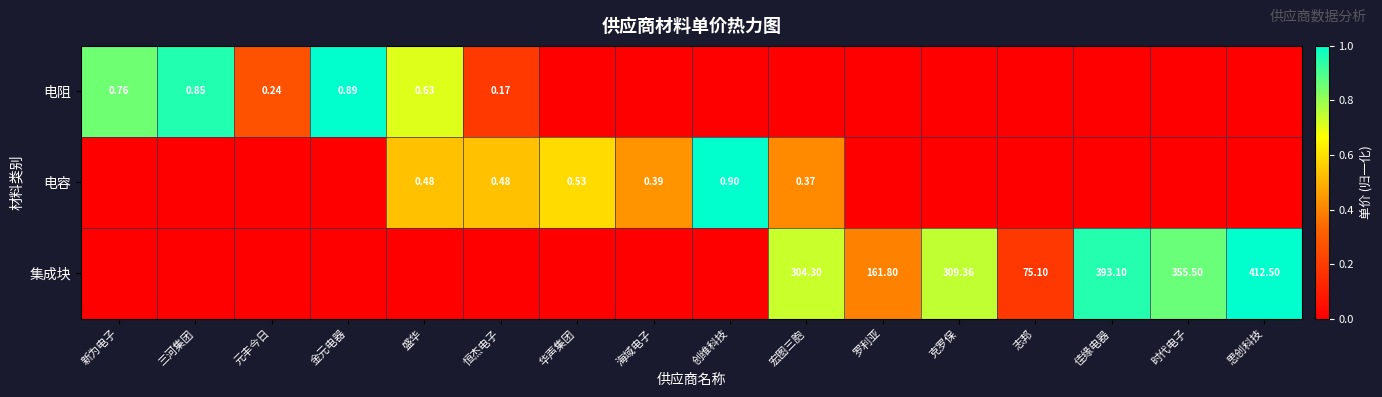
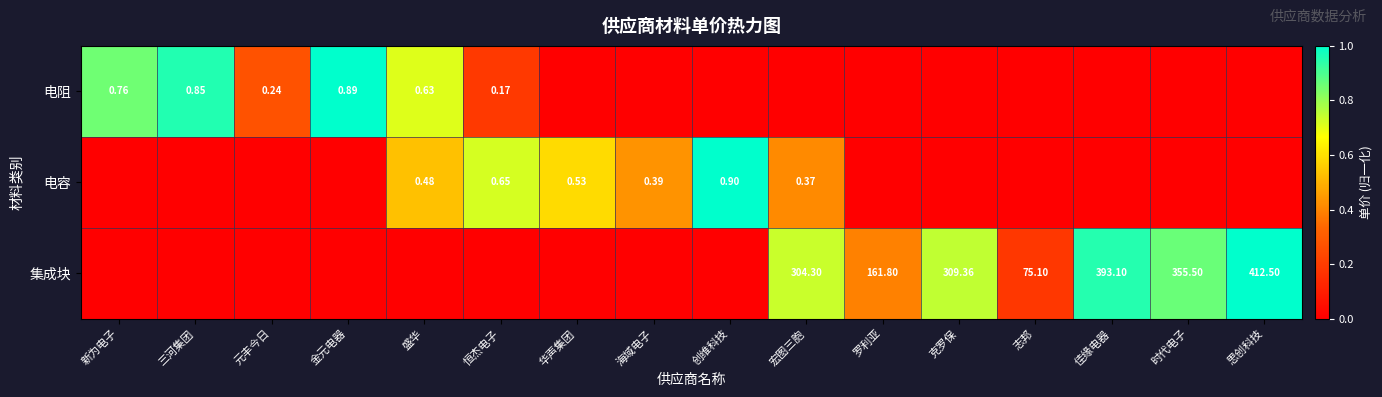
  {
    "电阻": {
      "新为电子": 0.76,
      "三河集团": 0.85,
      "元丰今日": 0.24,
      "金元电器": 0.89,
      "盛华": 0.63,
      "恒杰电子": 0.17
    },
    "电容": {
      "盛华": 0.48,
-     "恒杰电子": 0.48,
+     "恒杰电子": 0.65,
      "华声集团": 0.53,
      "海域电子": 0.39,
      "创维科技": 0.90,
      "宏图三胞": 0.37
    },
    "集成块": {
      "宏图三胞": 304.30,
      "罗利亚": 161.80,
      "克罗保": 309.36,
      "志邦": 75.10,
      "佳缘电器": 393.10,
      "时代电子": 355.50,
      "思创科技": 412.50
    }
  }
